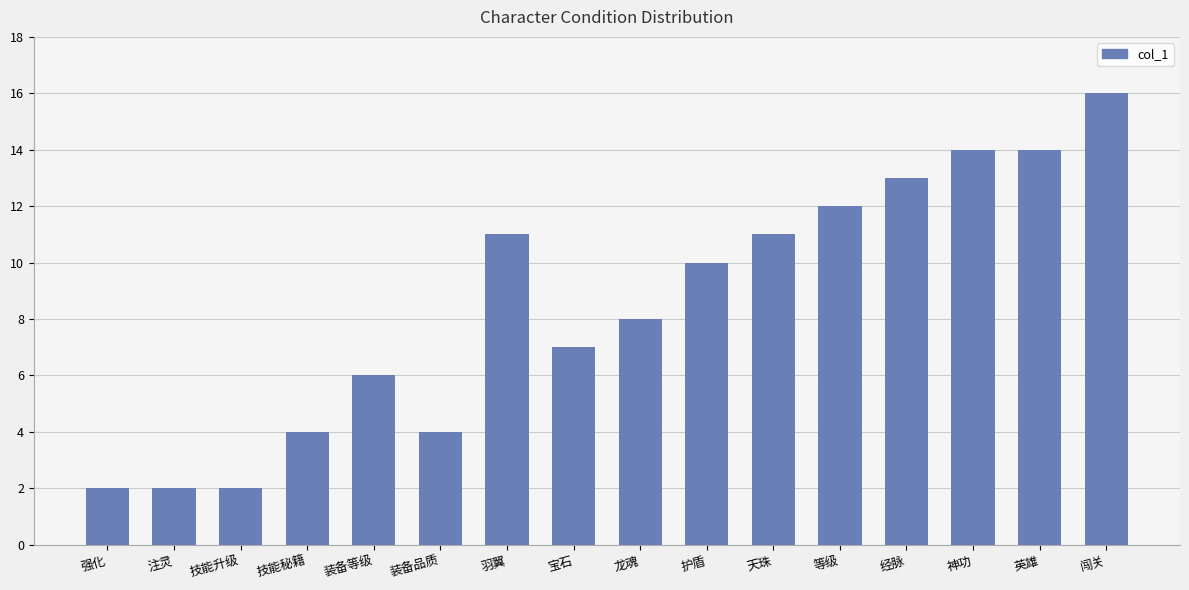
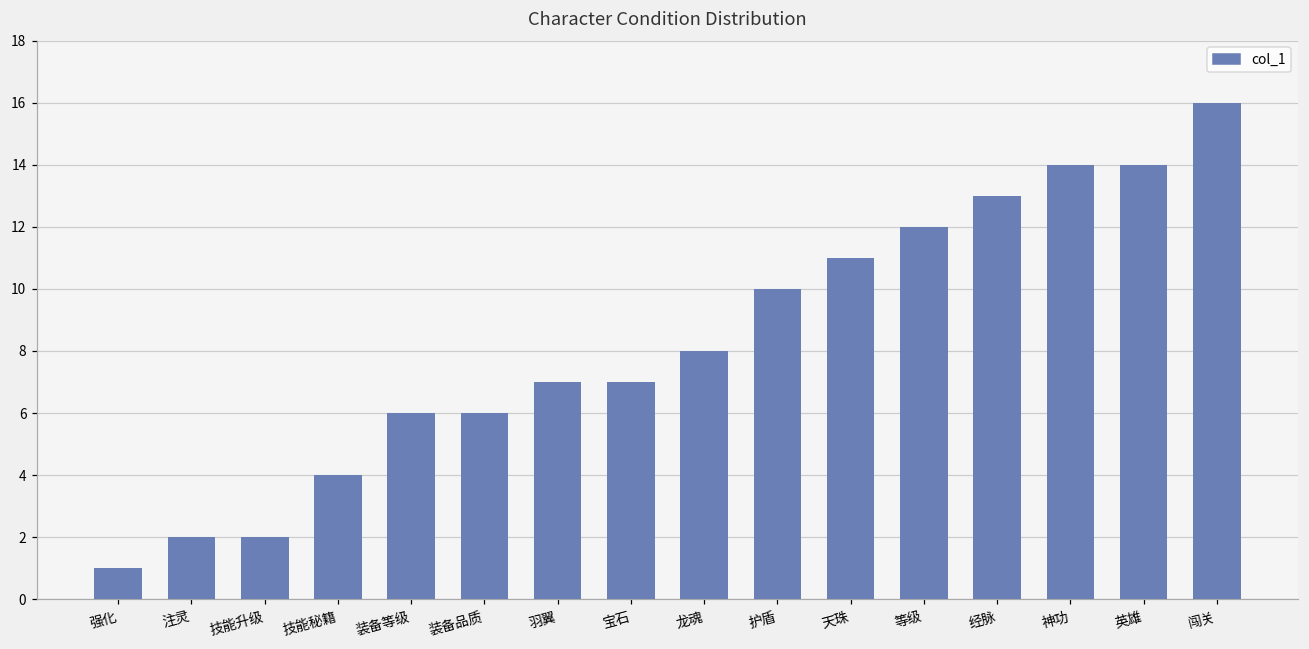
  {
-   "强化": 2,
+   "强化": 1,
    "注灵": 2,
    "技能升级": 2,
    "技能秘籍": 4,
    "装备等级": 6,
-   "装备品质": 4,
-   "羽翼": 11,
+   "装备品质": 6,
+   "羽翼": 7,
    "宝石": 7,
    "龙魂": 8,
    "护盾": 10,
    "天珠": 11,
    "等级": 12,
    "经脉": 13,
    "神功": 14,
    "英雄": 14,
    "闯关": 16
  }
